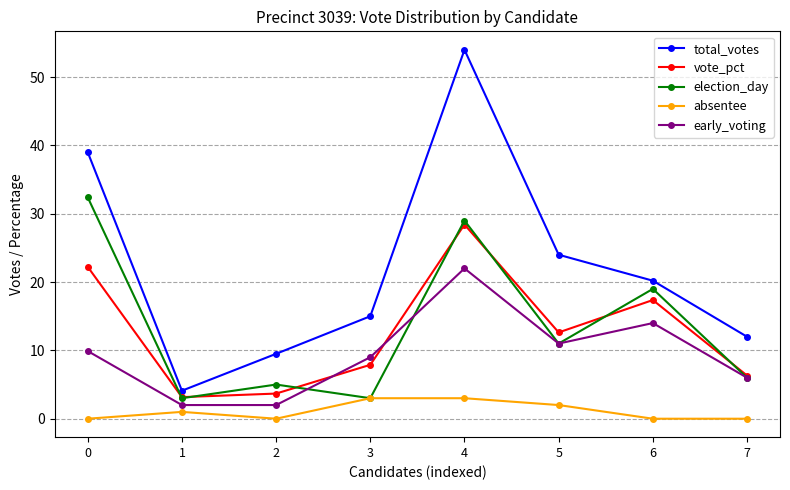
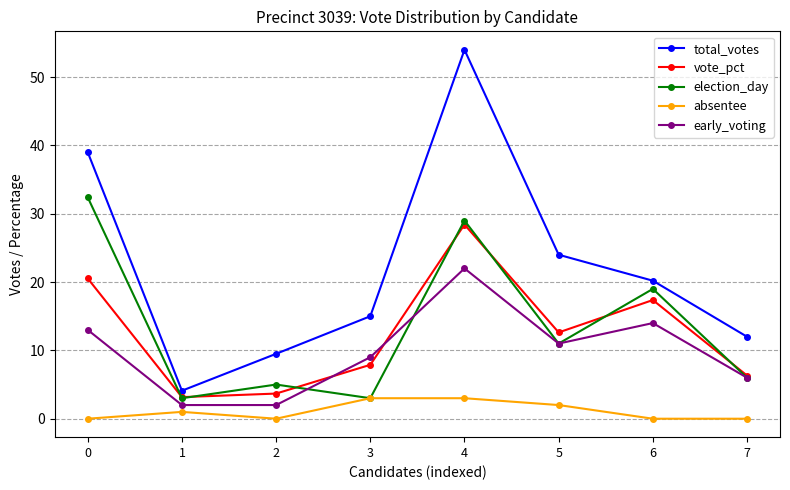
  {
    "total_votes": {
      "0": 39,
      "1": 4,
      "2": 10,
      "3": 15,
      "4": 54,
      "5": 24,
      "6": 20,
      "7": 12
    },
    "vote_pct": {
-     "0": 22,
+     "0": 21,
      "2": 4,
      "3": 8,
      "4": 28,
      "5": 13,
      "6": 17
    },
    "election_day": {
      "0": 32,
      "2": 5,
      "4": 29,
      "6": 19
    },
    "absentee": {
      "0": 0,
      "1": 1,
      "2": 0,
      "4": 3,
      "5": 2,
      "6": 0,
      "7": 0
    },
    "early_voting": {
-     "0": 10,
+     "0": 13,
      "1": 2,
      "2": 2,
      "3": 9,
      "4": 22,
      "6": 14
    }
  }
